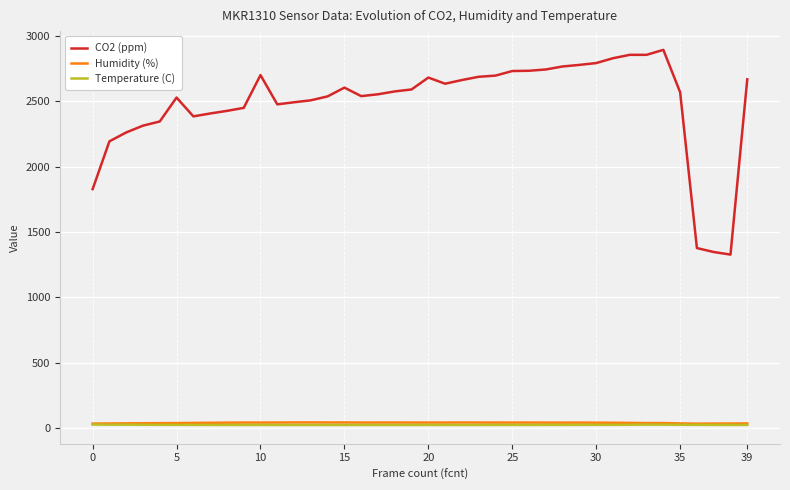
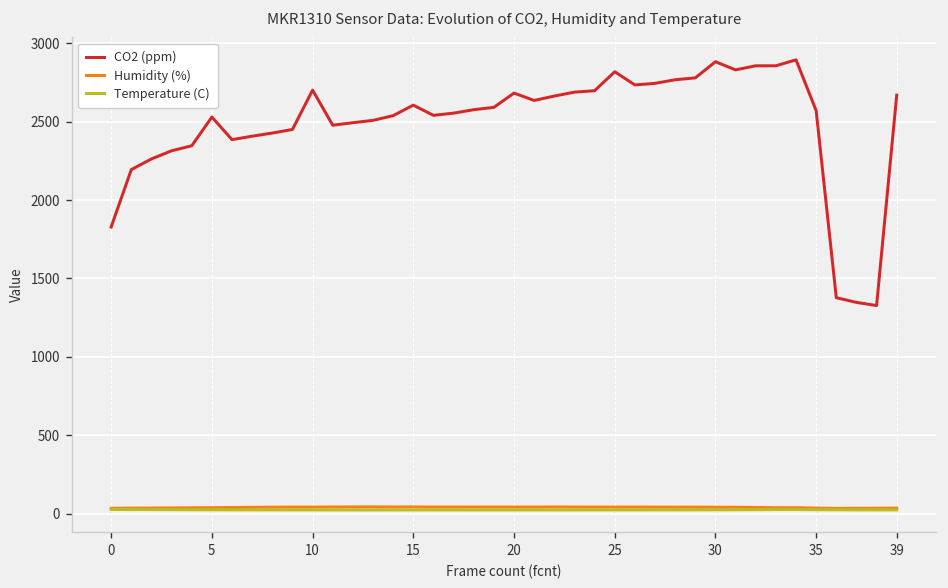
  {
    "CO2 (ppm)": {
      "0": 1830,
      "5": 2530,
      "10": 2700,
      "15": 2610,
      "20": 2680,
-     "25": 2730,
-     "30": 2790,
+     "25": 2820,
+     "30": 2880,
      "35": 2570,
      "39": 2670
    },
    "Humidity (%)": {
      "15": 40
    },
    "Temperature (C)": {
      "15": 20
    }
  }
